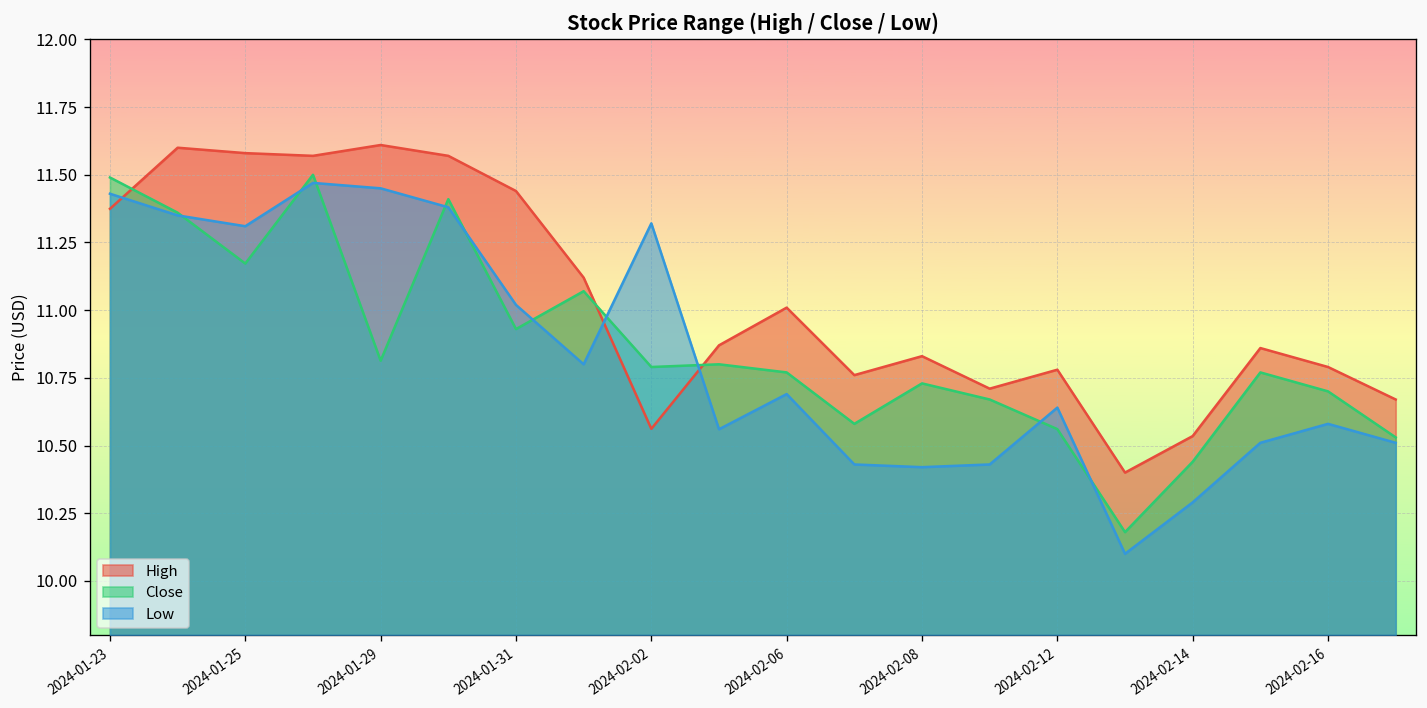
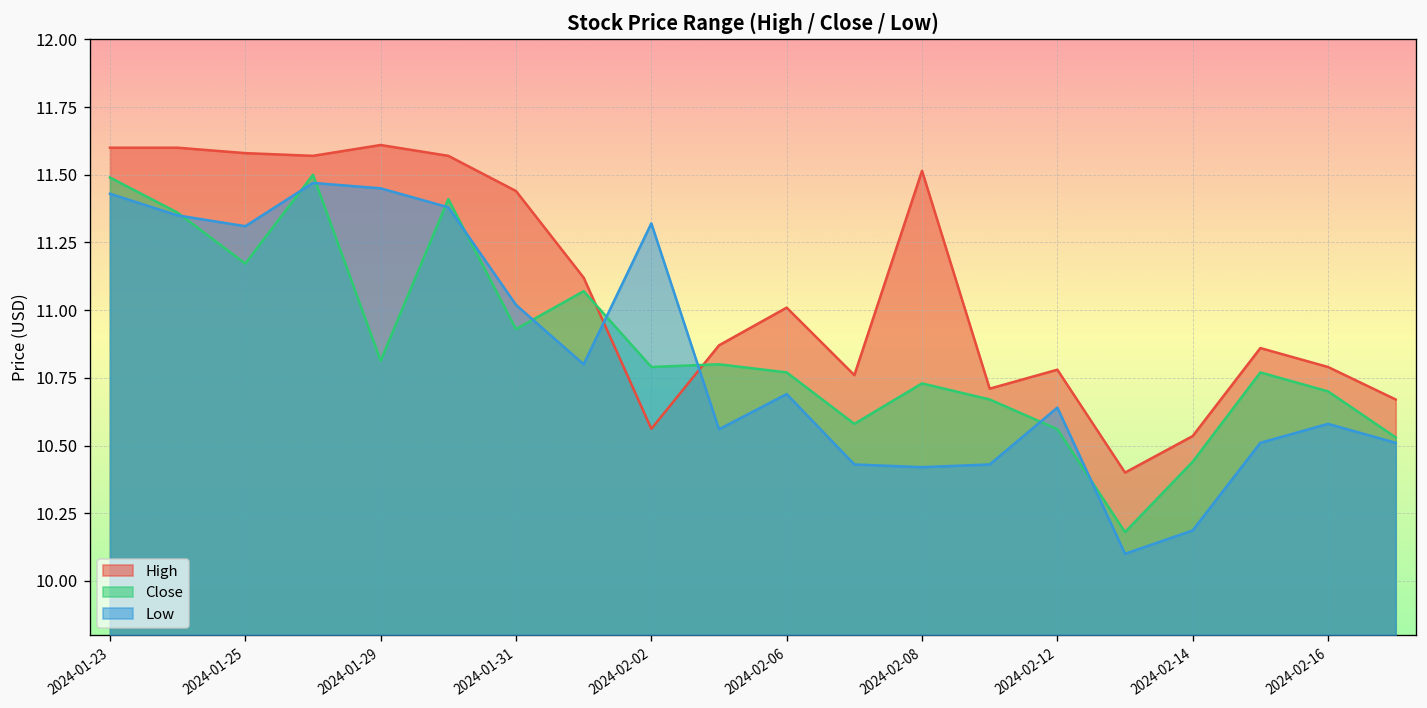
  {
    "High": {
-     "2024-01-23": 11.37,
+     "2024-01-23": 11.60,
      "2024-01-25": 11.58,
      "2024-01-29": 11.61,
      "2024-01-31": 11.44,
      "2024-02-02": 10.56,
      "2024-02-06": 11.01,
-     "2024-02-08": 10.83,
+     "2024-02-08": 11.51,
      "2024-02-12": 10.78,
      "2024-02-14": 10.53,
      "2024-02-16": 10.79
    },
    "Close": {
      "2024-01-23": 11.49,
      "2024-01-25": 11.17,
      "2024-01-29": 10.81,
      "2024-01-31": 10.93,
      "2024-02-02": 10.79,
      "2024-02-06": 10.77,
      "2024-02-08": 10.73,
      "2024-02-12": 10.56,
      "2024-02-14": 10.44,
      "2024-02-16": 10.70
    },
    "Low": {
      "2024-01-23": 11.43,
      "2024-01-25": 11.31,
      "2024-01-29": 11.45,
      "2024-01-31": 11.02,
      "2024-02-02": 11.32,
      "2024-02-06": 10.69,
      "2024-02-08": 10.42,
      "2024-02-12": 10.64,
-     "2024-02-14": 10.29,
+     "2024-02-14": 10.19,
      "2024-02-16": 10.58
    }
  }
